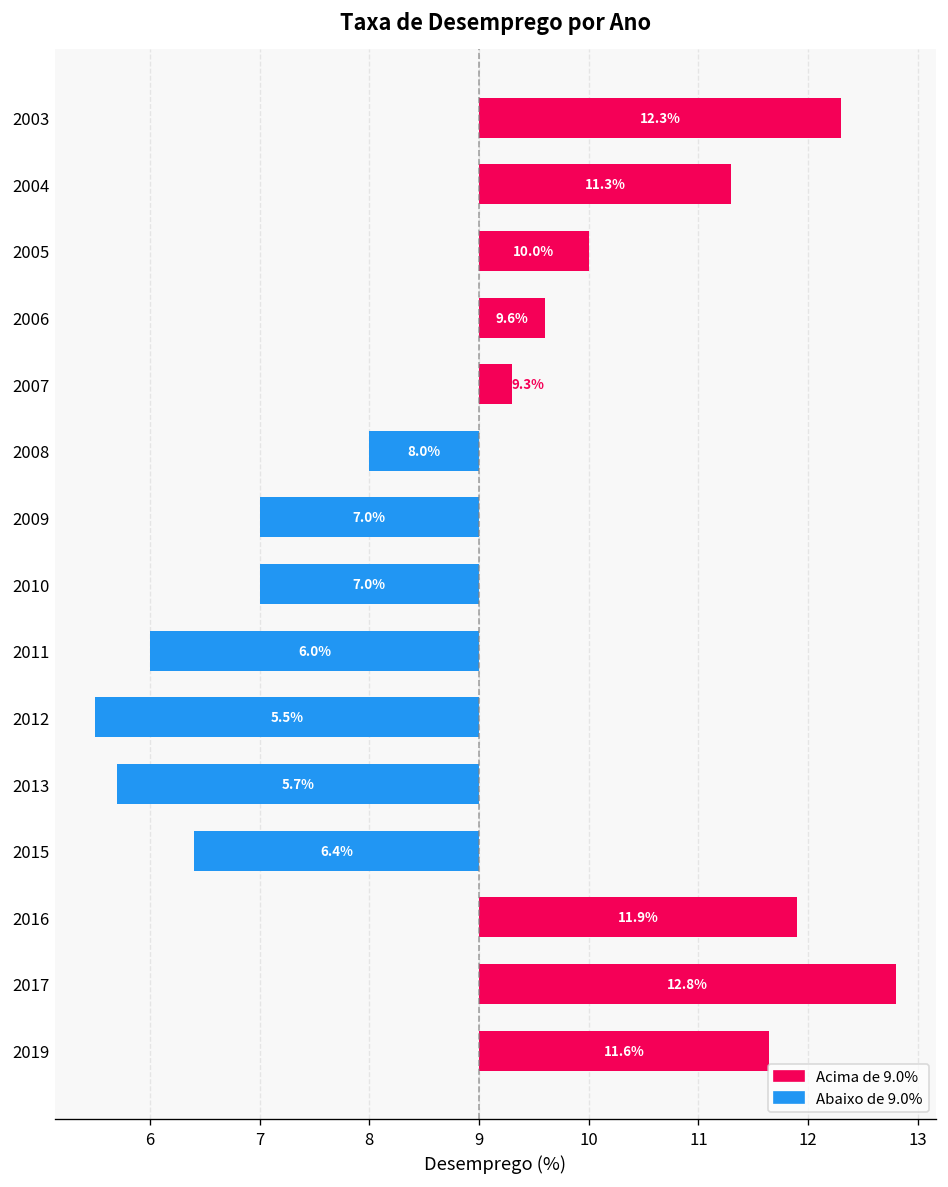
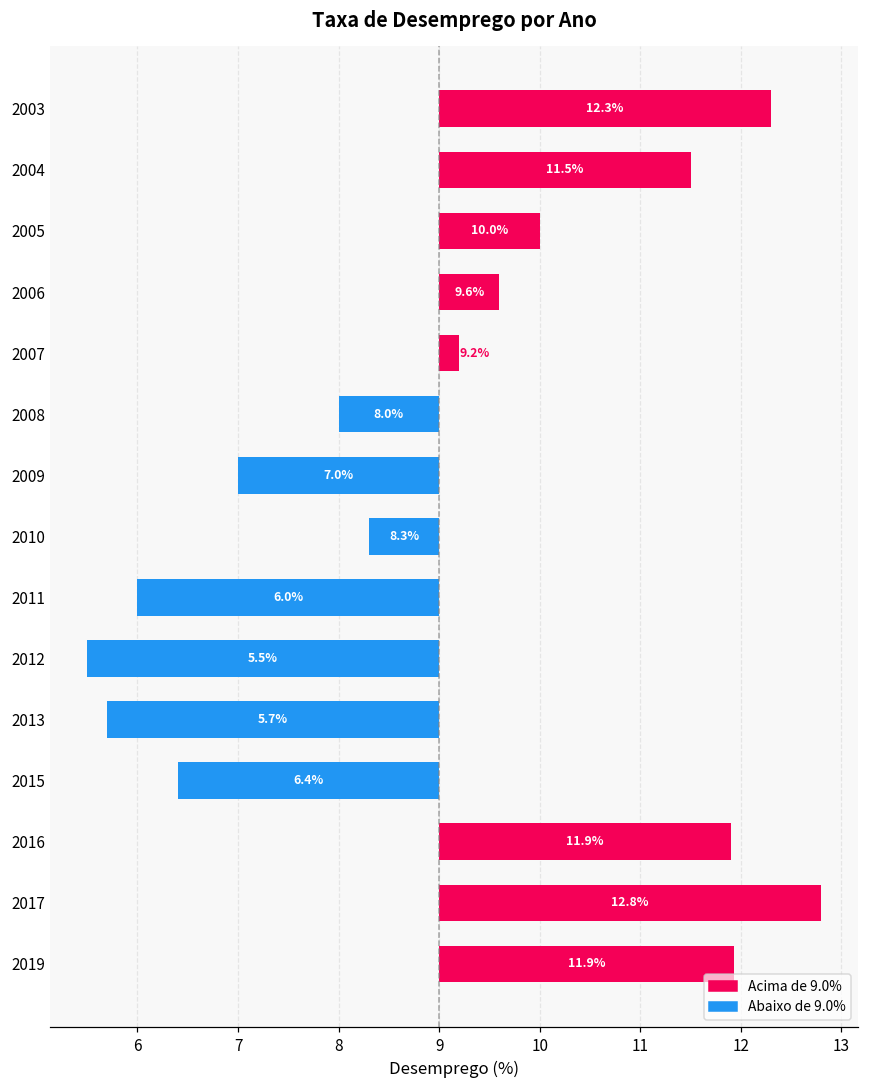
  {
-   "2004": "11.3%",
-   "2007": "9.3%",
-   "2010": "7.0%",
-   "2019": "11.6%"
+   "2004": "11.5%",
+   "2007": "9.2%",
+   "2010": "8.3%",
+   "2019": "11.9%"
  }
